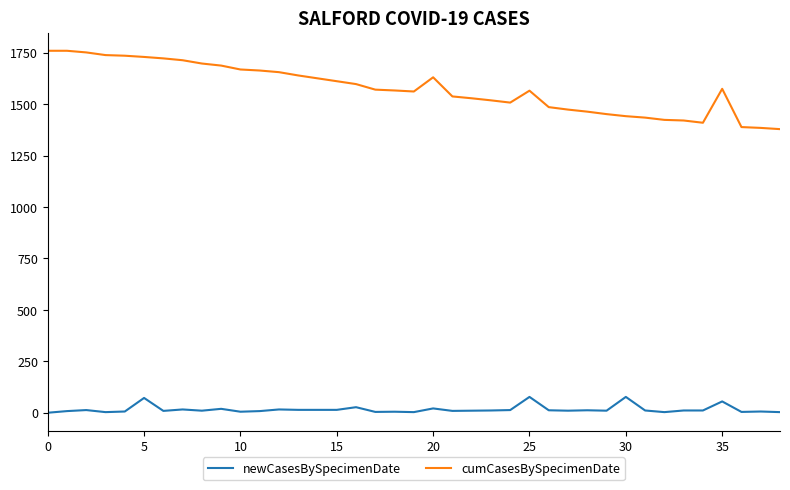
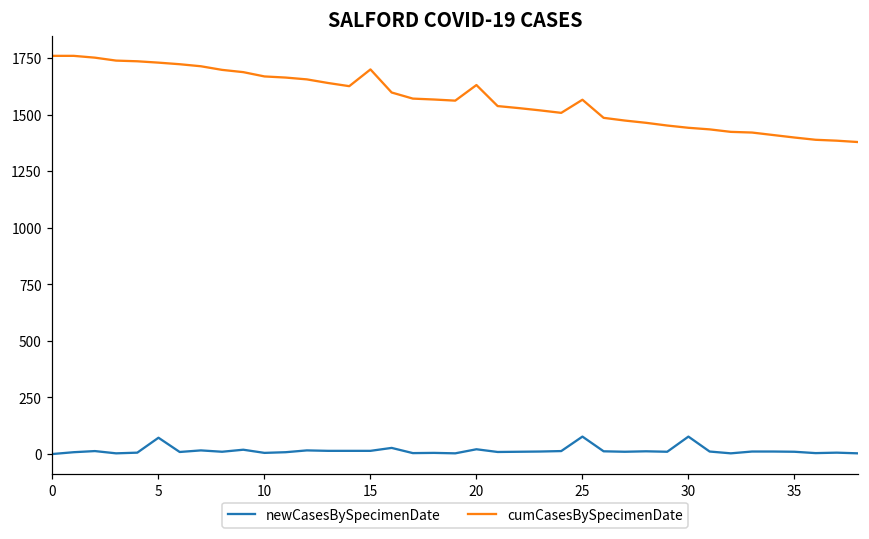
  {
    "newCasesBySpecimenDate": {
      "0": 0,
      "5": 70,
      "10": 10,
      "15": 10,
      "20": 20,
      "25": 80,
      "30": 80,
-     "35": 60
+     "35": 10
    },
    "cumCasesBySpecimenDate": {
      "0": 1760,
      "5": 1730,
      "10": 1670,
-     "15": 1610,
+     "15": 1700,
      "20": 1630,
      "25": 1570,
      "30": 1440,
-     "35": 1580
+     "35": 1400
    }
  }
